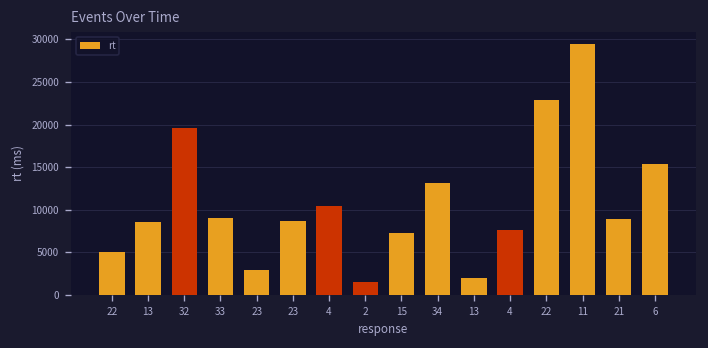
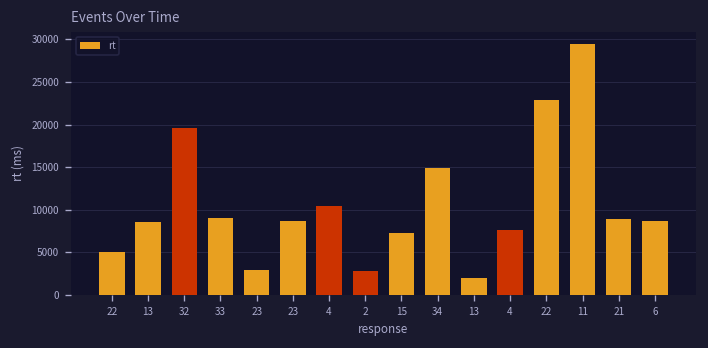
  {
    "32": 20000,
    "33": 9000,
-   "2": 1000,
+   "2": 3000,
    "15": 7000,
-   "34": 13000,
+   "34": 15000,
    "11": 29000,
    "21": 9000,
-   "6": 15000
+   "6": 9000
  }
